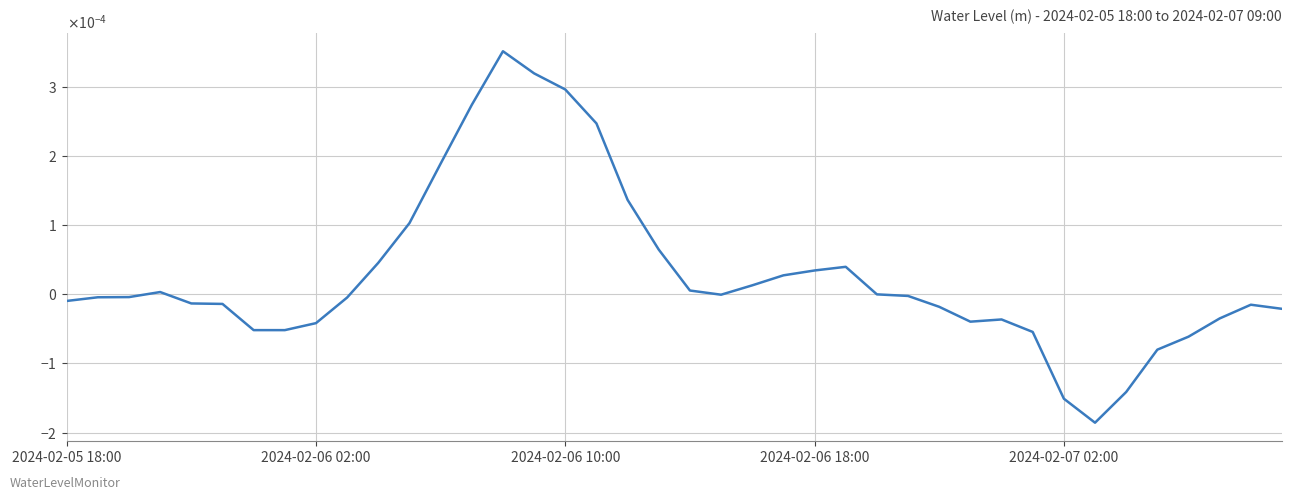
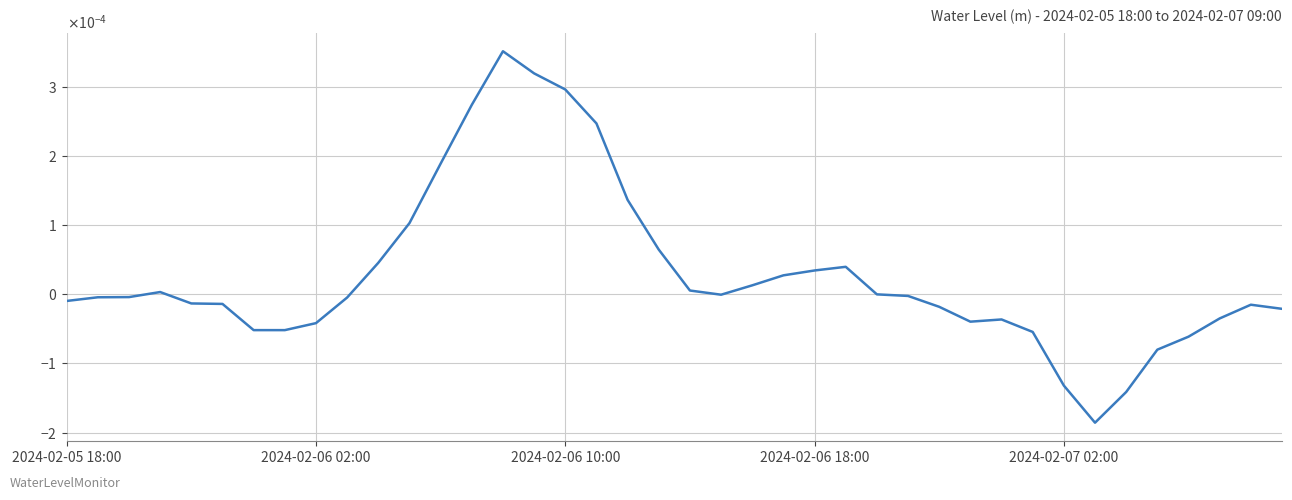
  {
    "2024-02-05 18:00": -0.00001,
    "2024-02-06 02:00": -0.00004,
    "2024-02-06 10:00": 0.00030,
    "2024-02-06 18:00": 0.00003,
-   "2024-02-07 02:00": -0.00015
+   "2024-02-07 02:00": -0.00013
  }
